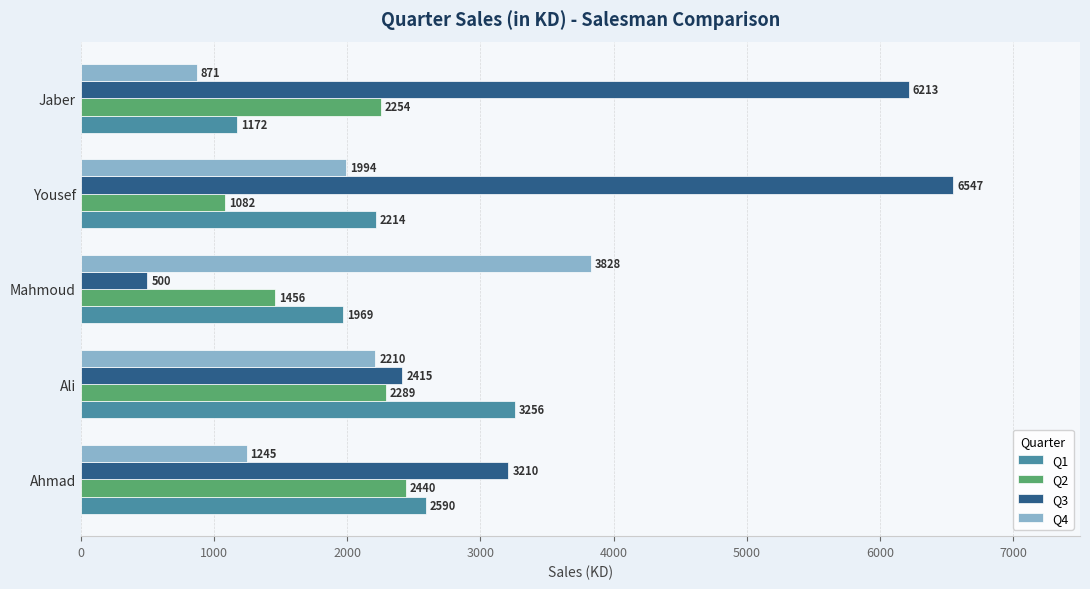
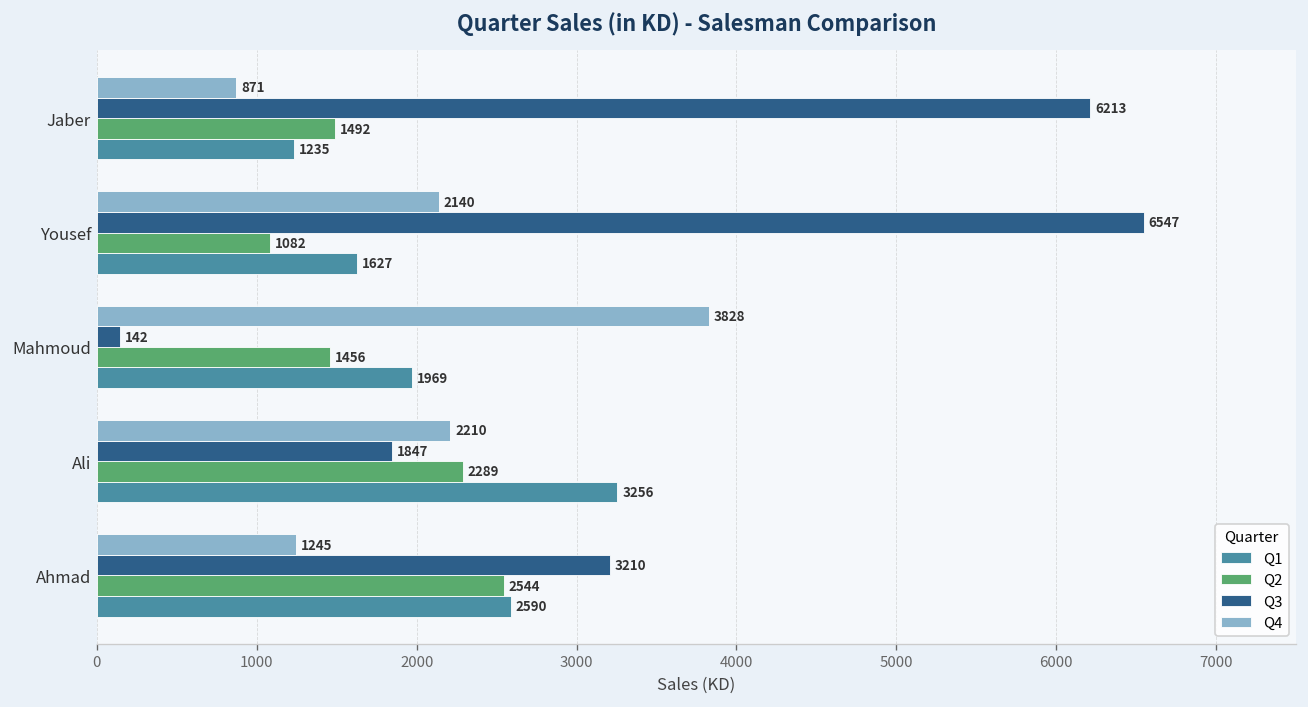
  {
    "Q1": {
-     "Jaber": 1172,
-     "Yousef": 2214,
+     "Jaber": 1235,
+     "Yousef": 1627,
      "Mahmoud": 1969,
      "Ali": 3256,
      "Ahmad": 2590
    },
    "Q2": {
-     "Jaber": 2254,
+     "Jaber": 1492,
      "Yousef": 1082,
      "Mahmoud": 1456,
      "Ali": 2289,
-     "Ahmad": 2440
+     "Ahmad": 2544
    },
    "Q3": {
      "Jaber": 6213,
      "Yousef": 6547,
-     "Mahmoud": 500,
-     "Ali": 2415,
+     "Mahmoud": 142,
+     "Ali": 1847,
      "Ahmad": 3210
    },
    "Q4": {
      "Jaber": 871,
-     "Yousef": 1994,
+     "Yousef": 2140,
      "Mahmoud": 3828,
      "Ali": 2210,
      "Ahmad": 1245
    }
  }
